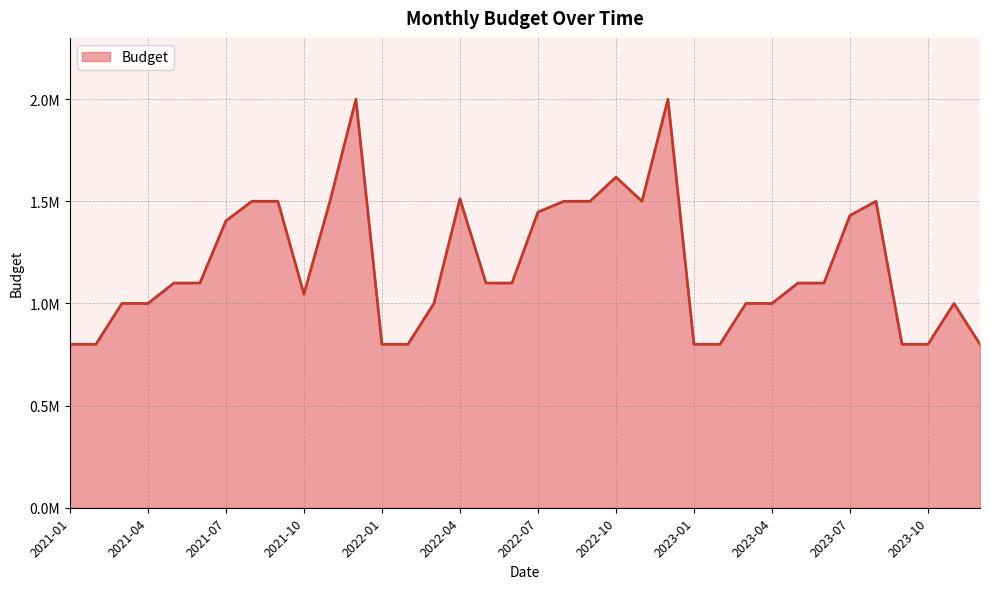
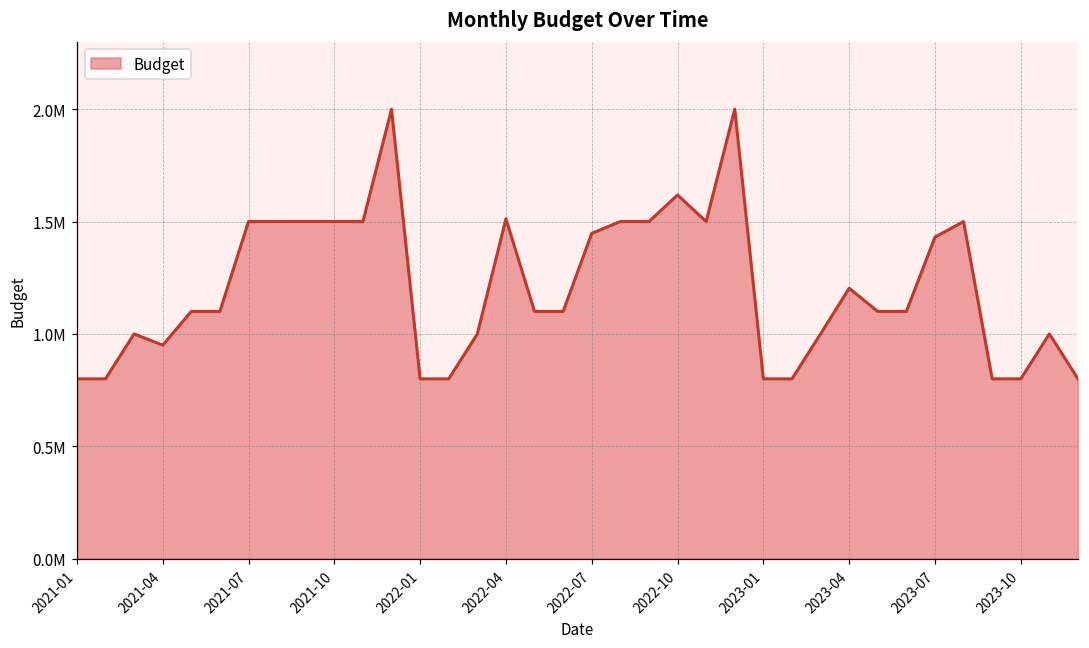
  {
    "2021-01": 800000,
-   "2021-04": 1000000,
-   "2021-07": 1400000,
-   "2021-10": 1050000,
+   "2021-04": 950000,
+   "2021-07": 1500000,
+   "2021-10": 1500000,
    "2022-01": 800000,
    "2022-04": 1510000,
    "2022-07": 1450000,
    "2022-10": 1620000,
    "2023-01": 800000,
-   "2023-04": 1000000,
+   "2023-04": 1200000,
    "2023-07": 1430000,
    "2023-10": 800000
  }
